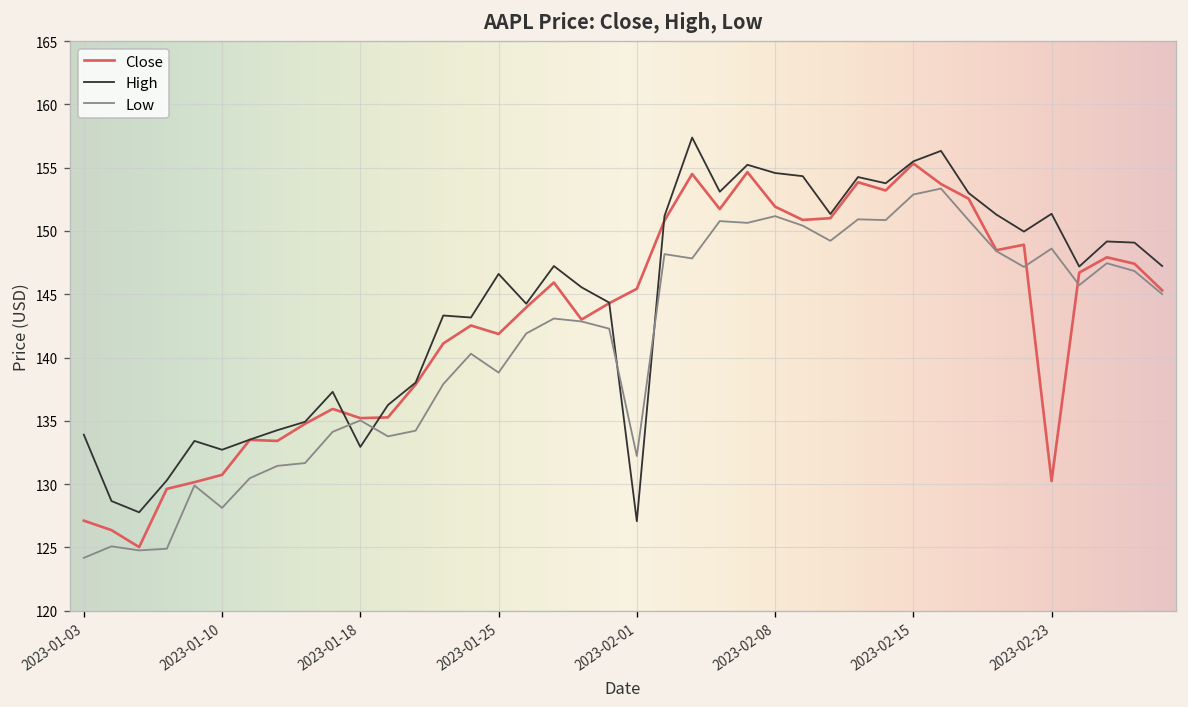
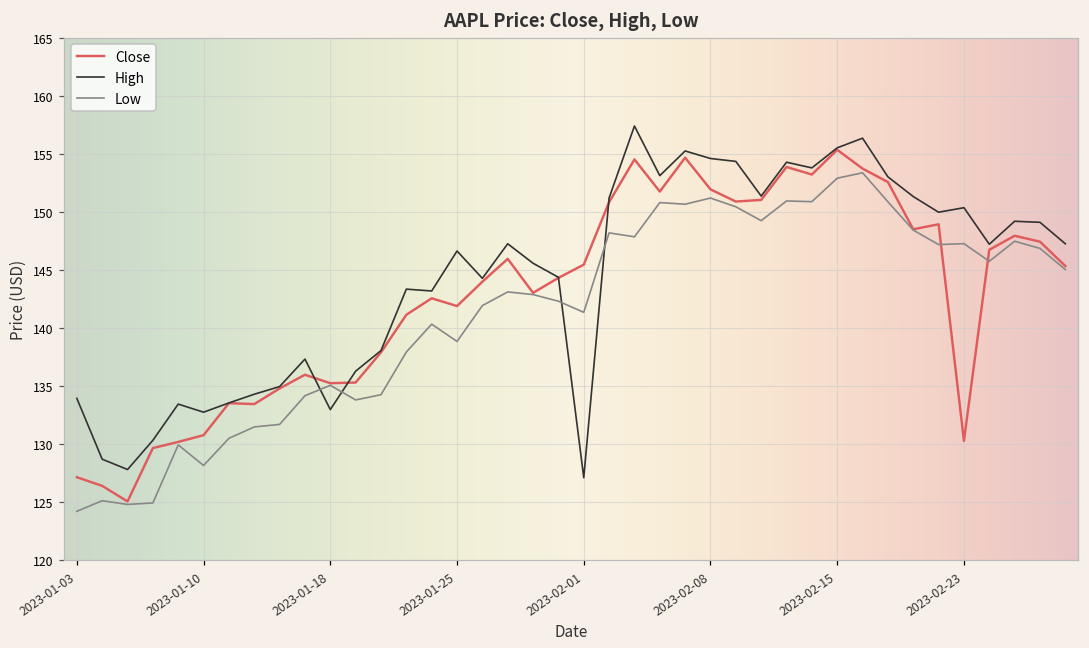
  {
    "Close": {
      "2023-01-03": 127.1,
      "2023-01-10": 130.7,
      "2023-01-25": 141.9,
      "2023-02-01": 145.4,
      "2023-02-08": 151.9,
      "2023-02-23": 130.2
    },
    "High": {
      "2023-01-03": 133.9,
      "2023-01-10": 132.7,
      "2023-01-18": 132.9,
      "2023-01-25": 146.6,
      "2023-02-01": 127.1,
      "2023-02-08": 154.6,
-     "2023-02-23": 151.4
+     "2023-02-23": 150.3
    },
    "Low": {
      "2023-01-03": 124.2,
      "2023-01-10": 128.1,
      "2023-01-25": 138.8,
-     "2023-02-01": 132.2,
+     "2023-02-01": 141.3,
      "2023-02-08": 151.2,
      "2023-02-15": 152.9,
-     "2023-02-23": 148.6
+     "2023-02-23": 147.2
    }
  }
